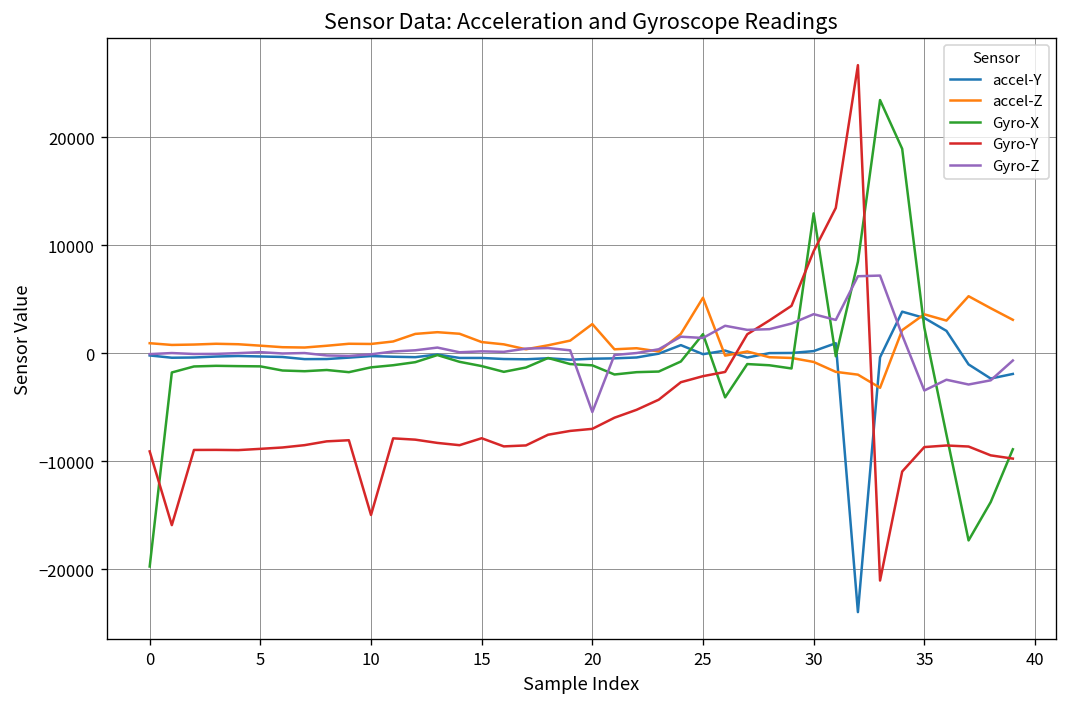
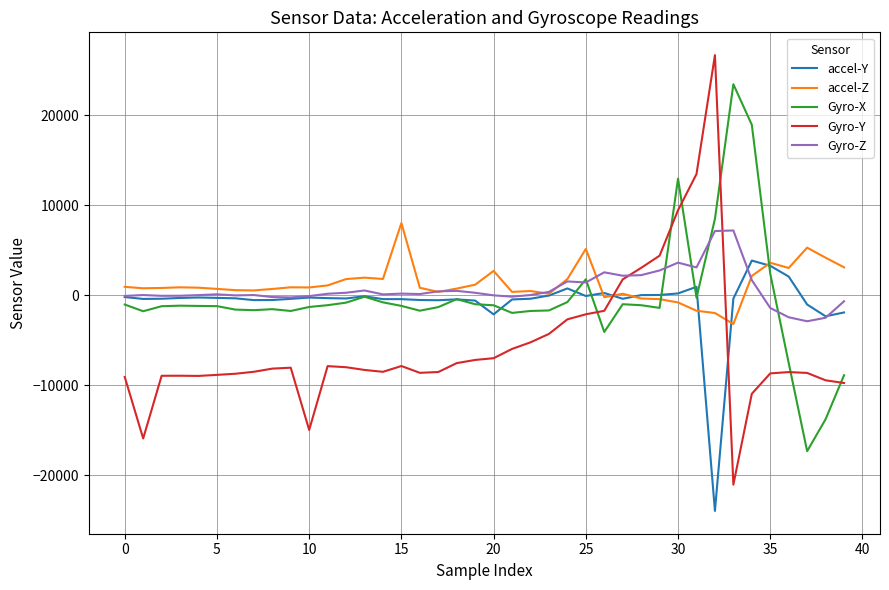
  {
    "accel-Y": {
      "5": 0,
      "15": 0,
-     "20": -1000,
+     "20": -2000,
      "25": 0,
      "30": 0,
      "35": 3000
    },
    "accel-Z": {
      "0": 1000,
      "5": 1000,
      "10": 1000,
-     "15": 1000,
+     "15": 8000,
      "20": 3000,
      "25": 5000,
      "30": -1000,
      "35": 4000
    },
    "Gyro-X": {
-     "0": -20000,
+     "0": -1000,
      "5": -1000,
      "10": -1000,
      "15": -1000,
      "20": -1000,
      "25": 2000,
      "30": 13000,
      "35": 2000
    },
    "Gyro-Y": {
      "0": -9000,
      "5": -9000,
      "10": -15000,
      "15": -8000,
      "20": -7000,
      "25": -2000,
      "30": 9000,
      "35": -9000
    },
    "Gyro-Z": {
      "5": 0,
      "15": 0,
-     "20": -5000,
+     "20": 0,
      "25": 1000,
      "30": 4000,
-     "35": -3000
+     "35": -1000
    }
  }
